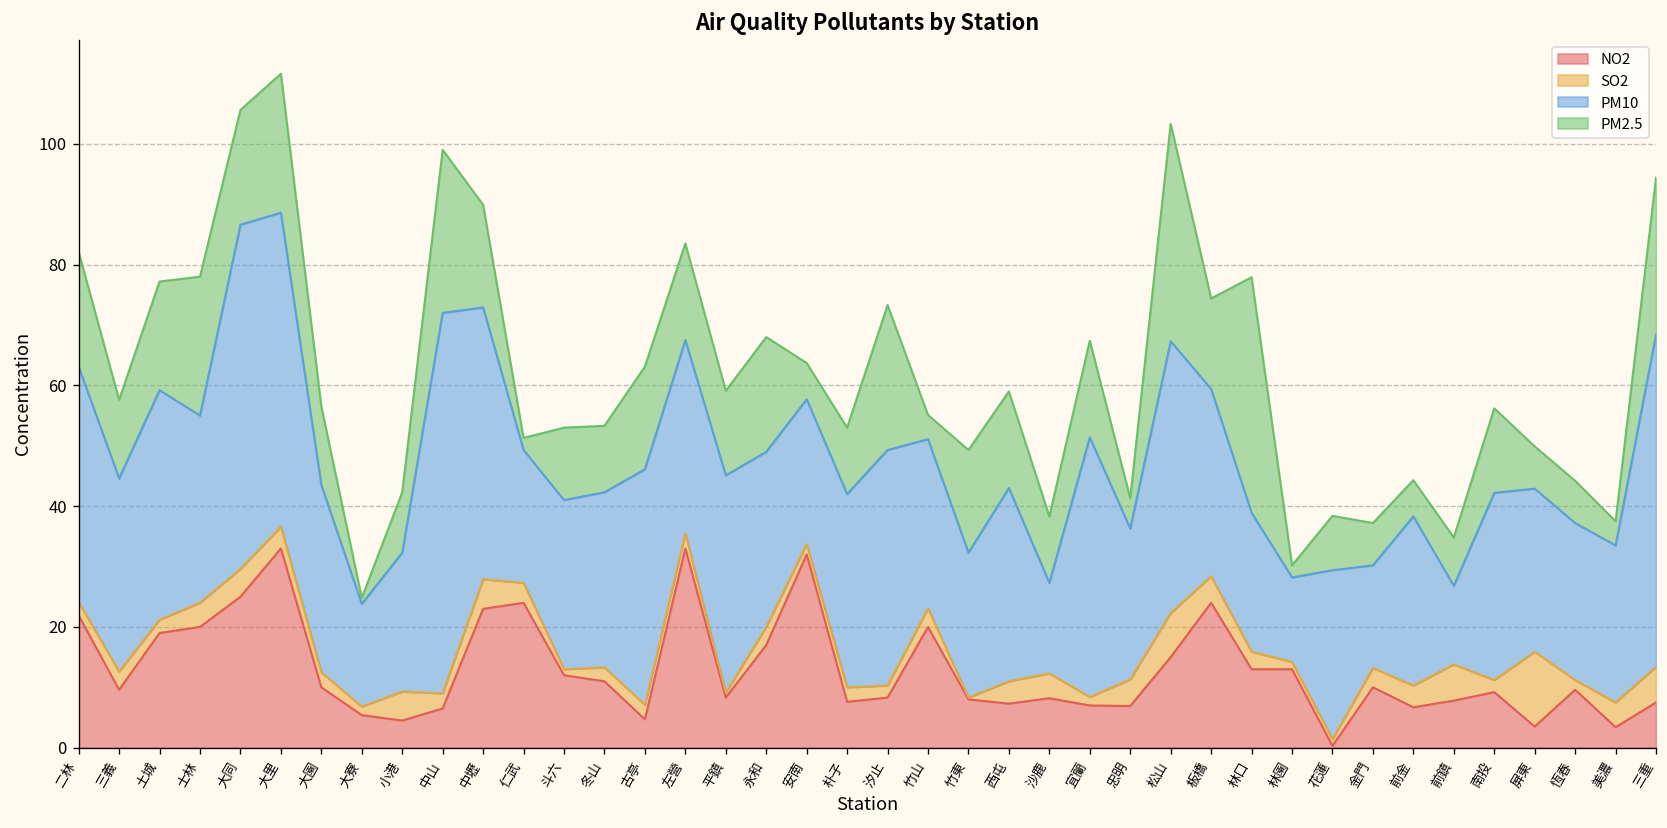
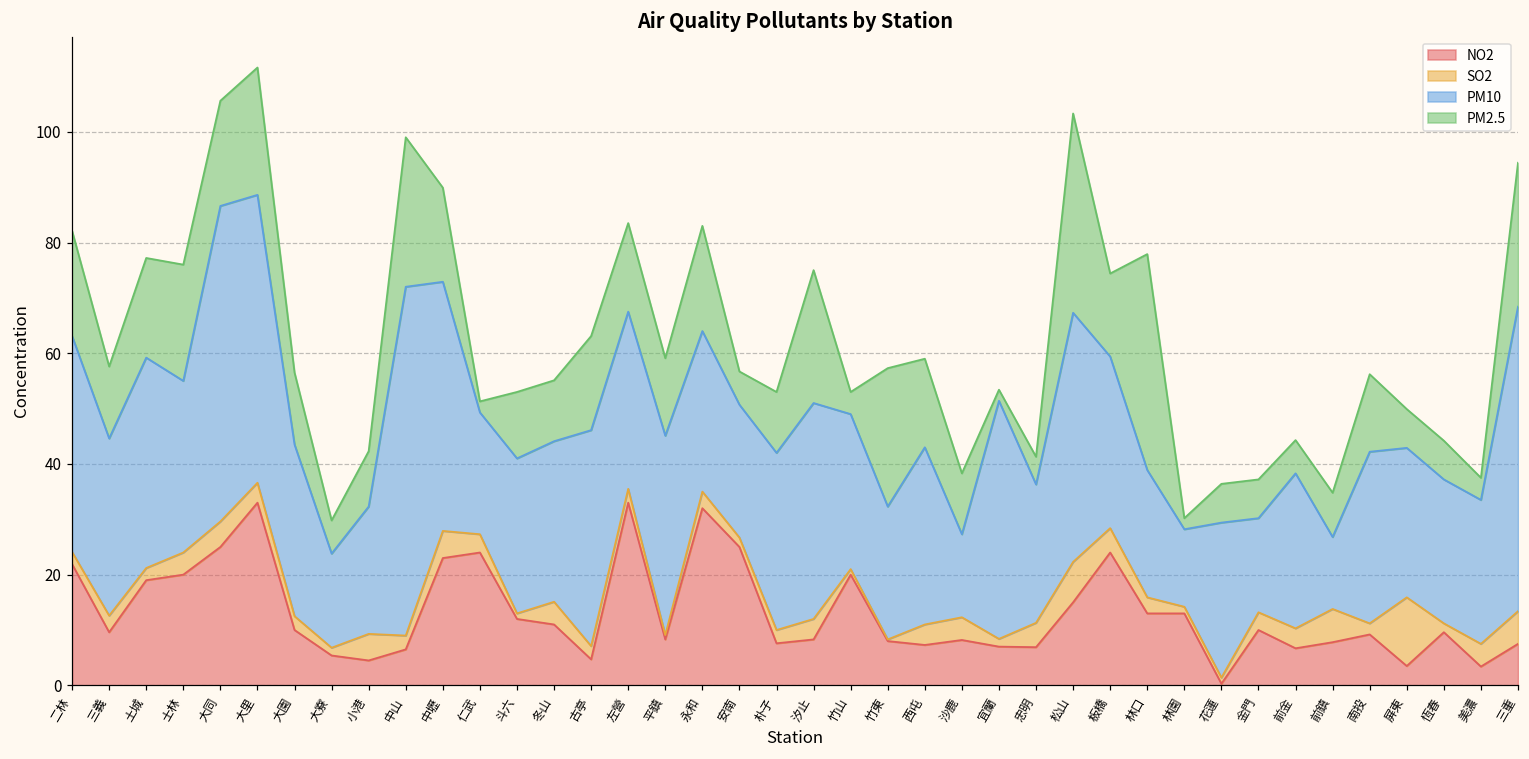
  {
    "NO2": {
      "二林": 22,
      "三義": 10,
      "土城": 19,
      "士林": 20,
      "大同": 25,
      "大里": 33,
      "大園": 10,
      "大寮": 5,
      "小港": 5,
      "中山": 7,
      "中壢": 23,
      "仁武": 24,
      "斗六": 12,
      "冬山": 11,
      "古亭": 5,
      "左營": 33,
      "平鎮": 8,
-     "永和": 17,
-     "安南": 32,
+     "永和": 32,
+     "安南": 25,
      "朴子": 8,
      "汐止": 8,
      "竹山": 20,
      "西屯": 7,
      "沙鹿": 8,
      "宜蘭": 7,
      "忠明": 7,
      "松山": 15,
      "板橋": 24,
      "林口": 13,
      "林園": 13,
      "花蓮": 0,
      "金門": 10,
      "前金": 7,
      "前鎮": 8,
      "南投": 9,
      "屏東": 4,
      "恆春": 10,
      "美濃": 3,
      "三重": 8
    },
    "SO2": {
      "二林": 2,
      "三義": 3,
      "土城": 2,
      "士林": 4,
      "大同": 5,
      "大里": 4,
      "大園": 3,
      "大寮": 1,
      "小港": 5,
      "中山": 3,
      "中壢": 5,
      "仁武": 3,
      "斗六": 1,
-     "冬山": 2,
+     "冬山": 4,
      "古亭": 2,
      "左營": 3,
      "平鎮": 1,
      "永和": 3,
      "安南": 2,
      "朴子": 2,
-     "汐止": 2,
-     "竹山": 3,
+     "汐止": 4,
+     "竹山": 1,
      "西屯": 4,
      "沙鹿": 4,
      "宜蘭": 1,
      "忠明": 4,
      "松山": 7,
      "板橋": 4,
      "林口": 3,
      "林園": 1,
      "花蓮": 1,
      "金門": 3,
      "前金": 4,
      "前鎮": 6,
      "南投": 2,
      "屏東": 12,
      "恆春": 2,
      "美濃": 4,
      "三重": 6
    },
    "PM10": {
      "二林": 39,
      "三義": 32,
      "土城": 38,
      "士林": 31,
      "大同": 57,
      "大里": 52,
      "大園": 31,
      "大寮": 17,
      "小港": 23,
      "中山": 63,
      "中壢": 45,
      "仁武": 22,
      "斗六": 28,
      "冬山": 29,
      "古亭": 39,
      "左營": 32,
      "平鎮": 36,
      "永和": 29,
      "安南": 24,
      "朴子": 32,
      "汐止": 39,
      "竹山": 28,
      "竹東": 24,
      "西屯": 32,
      "沙鹿": 15,
      "宜蘭": 43,
      "忠明": 25,
      "松山": 45,
      "板橋": 31,
      "林口": 23,
      "林園": 14,
      "花蓮": 28,
      "金門": 17,
      "前金": 28,
      "前鎮": 13,
      "南投": 31,
      "屏東": 27,
      "恆春": 26,
      "美濃": 26,
      "三重": 55
    },
    "PM2.5": {
      "二林": 19,
      "三義": 13,
      "土城": 18,
-     "士林": 23,
+     "士林": 21,
      "大同": 19,
      "大里": 23,
      "大園": 13,
-     "大寮": 1,
+     "大寮": 6,
      "小港": 10,
      "中山": 27,
      "中壢": 17,
      "仁武": 2,
      "斗六": 12,
      "冬山": 11,
      "古亭": 17,
      "左營": 16,
      "平鎮": 14,
      "永和": 19,
      "安南": 6,
      "朴子": 11,
      "汐止": 24,
      "竹山": 4,
-     "竹東": 17,
+     "竹東": 25,
      "西屯": 16,
      "沙鹿": 11,
-     "宜蘭": 16,
+     "宜蘭": 2,
      "忠明": 5,
      "松山": 36,
      "板橋": 15,
      "林口": 39,
      "林園": 2,
-     "花蓮": 9,
+     "花蓮": 7,
      "金門": 7,
      "前金": 6,
      "前鎮": 8,
      "南投": 14,
      "屏東": 7,
      "恆春": 7,
      "美濃": 4,
      "三重": 26
    }
  }
